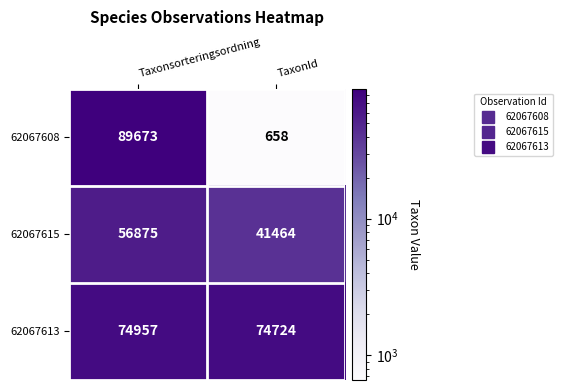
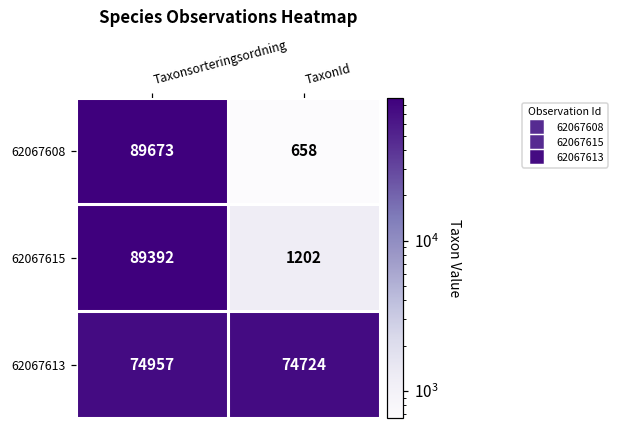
  {
    "62067608": {
      "Taxonsorteringsordning": 89673,
      "TaxonId": 658
    },
    "62067615": {
-     "Taxonsorteringsordning": 56875,
-     "TaxonId": 41464
+     "Taxonsorteringsordning": 89392,
+     "TaxonId": 1202
    },
    "62067613": {
      "Taxonsorteringsordning": 74957,
      "TaxonId": 74724
    }
  }
